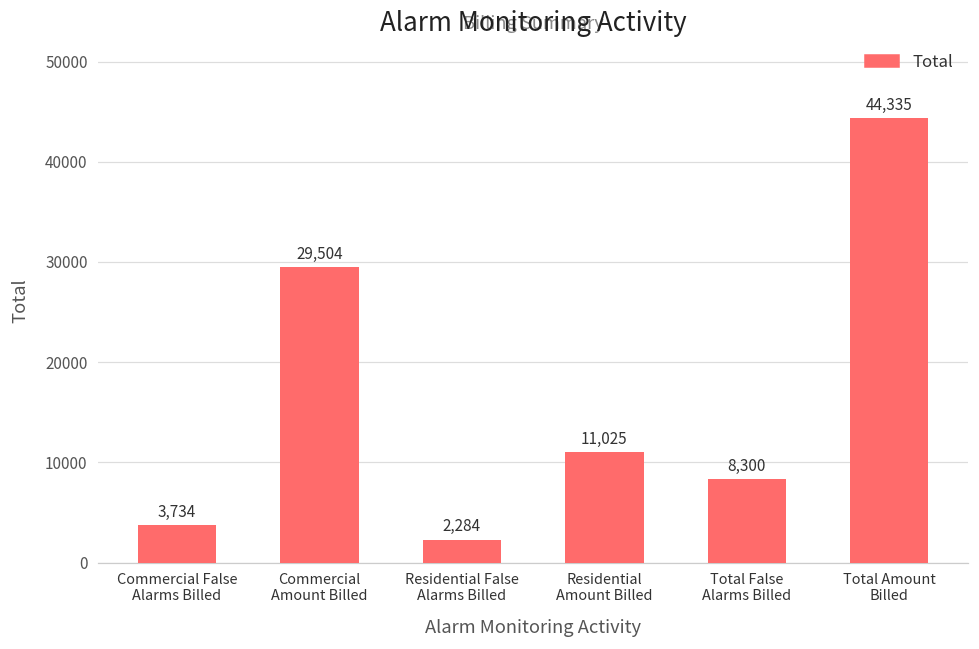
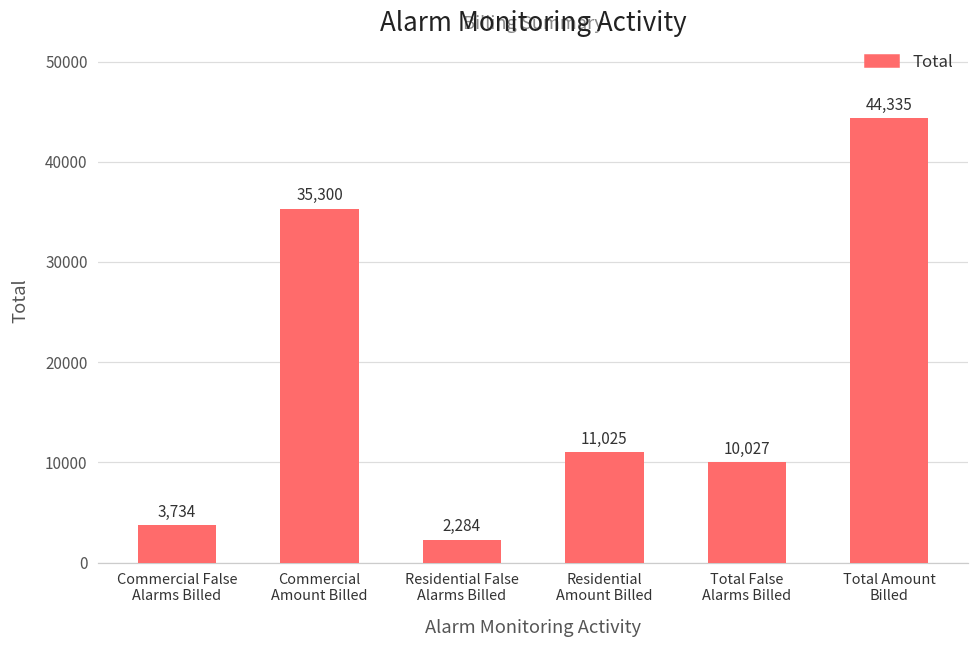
  {
    "Commercial False Alarms Billed": "3,734",
-   "Commercial Amount Billed": "29,504",
-   "Total False Alarms Billed": "8,300",
+   "Commercial Amount Billed": "35,300",
+   "Total False Alarms Billed": "10,027",
    "Total Amount Billed": "44,335"
  }
